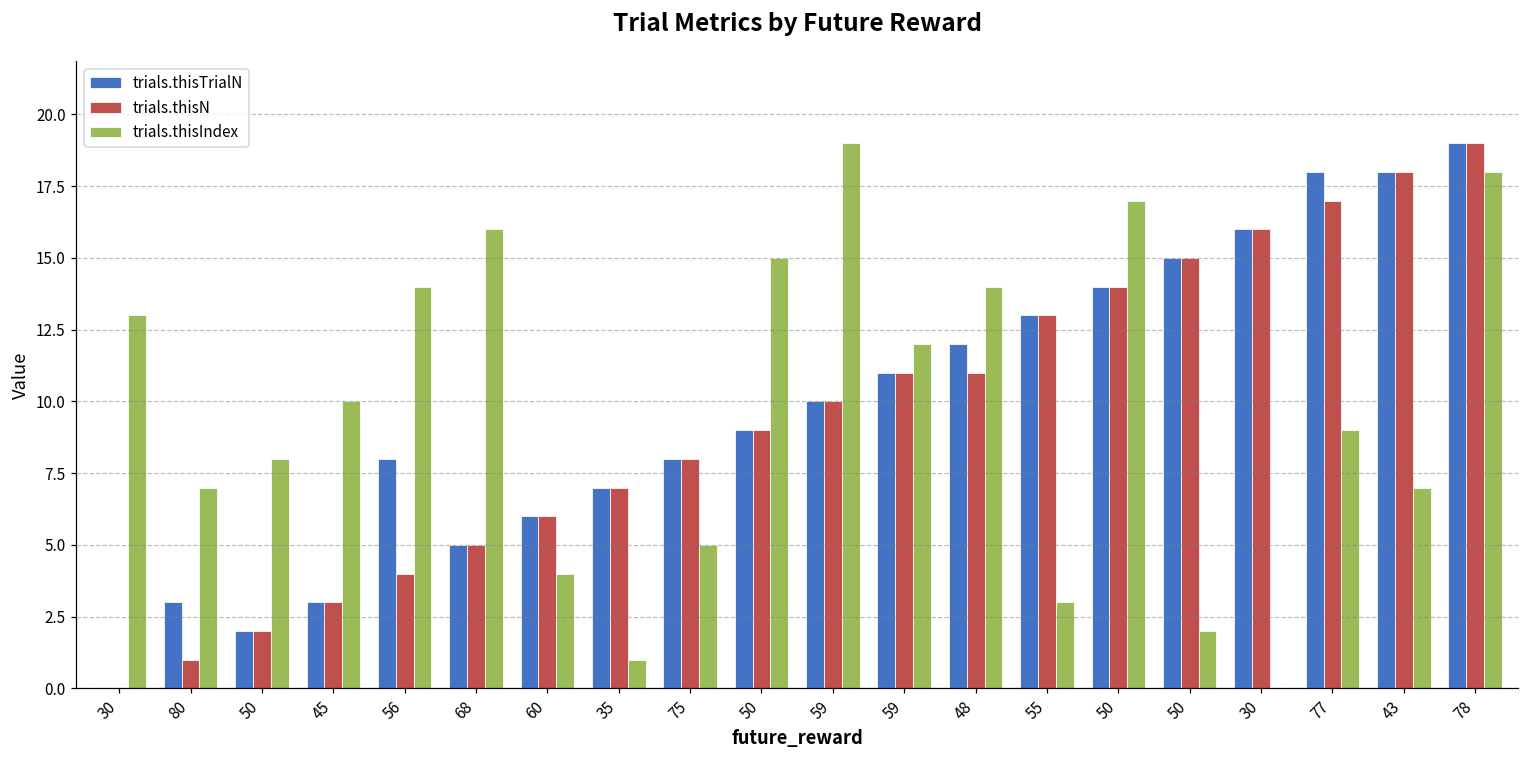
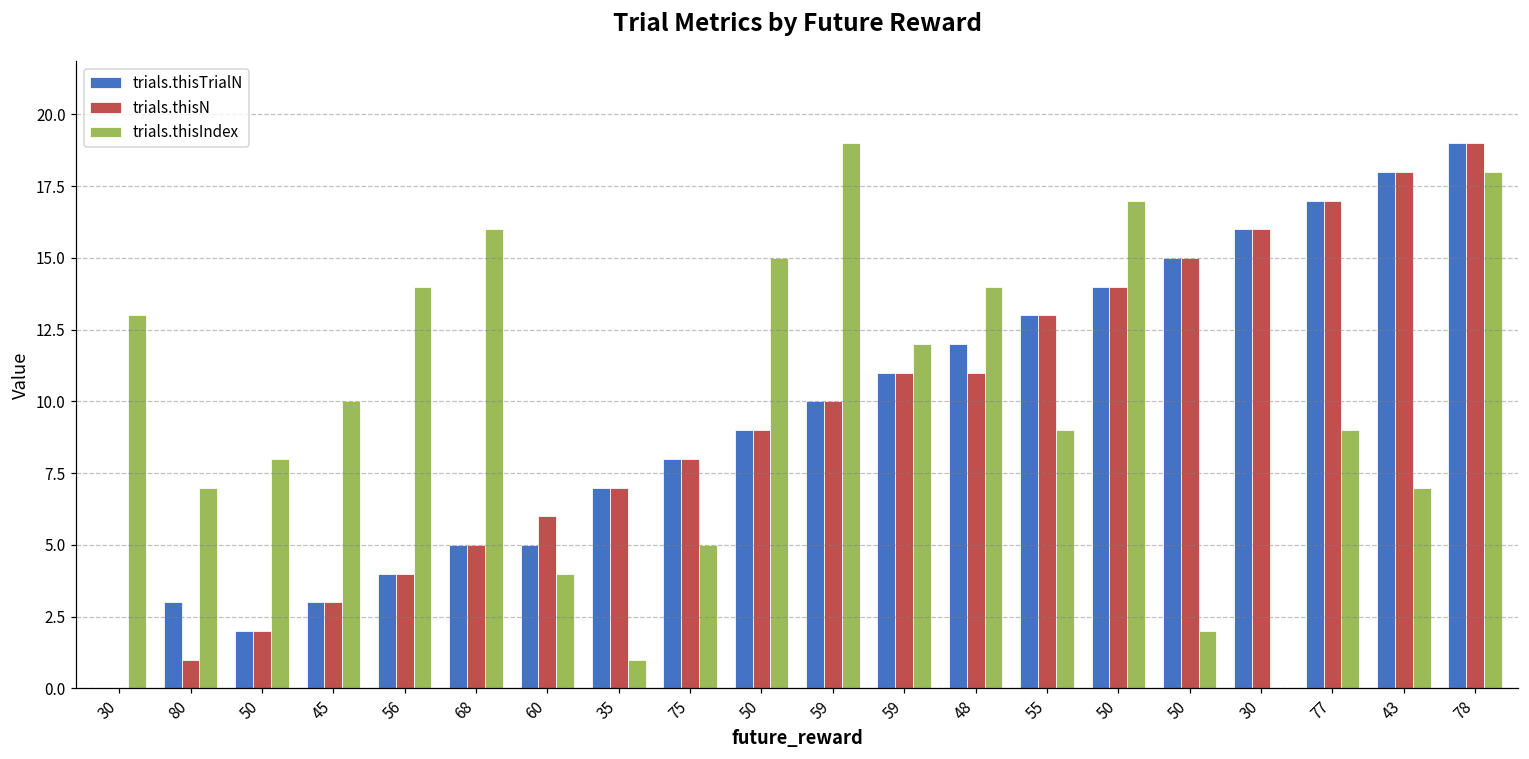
  {
    "trials.thisTrialN": {
      "80": 3,
      "45": 3,
-     "56": 8,
+     "56": 4,
      "68": 5,
-     "60": 6,
+     "60": 5,
      "35": 7,
      "75": 8,
      "48": 12,
      "55": 13,
-     "77": 18,
+     "77": 17,
      "43": 18,
      "78": 19
    },
    "trials.thisN": {
      "80": 1,
      "45": 3,
      "56": 4,
      "68": 5,
      "60": 6,
      "35": 7,
      "75": 8,
      "48": 11,
      "55": 13,
      "77": 17,
      "43": 18,
      "78": 19
    },
    "trials.thisIndex": {
      "80": 7,
      "45": 10,
      "56": 14,
      "68": 16,
      "60": 4,
      "35": 1,
      "75": 5,
      "48": 14,
-     "55": 3,
+     "55": 9,
      "77": 9,
      "43": 7,
      "78": 18
    }
  }
